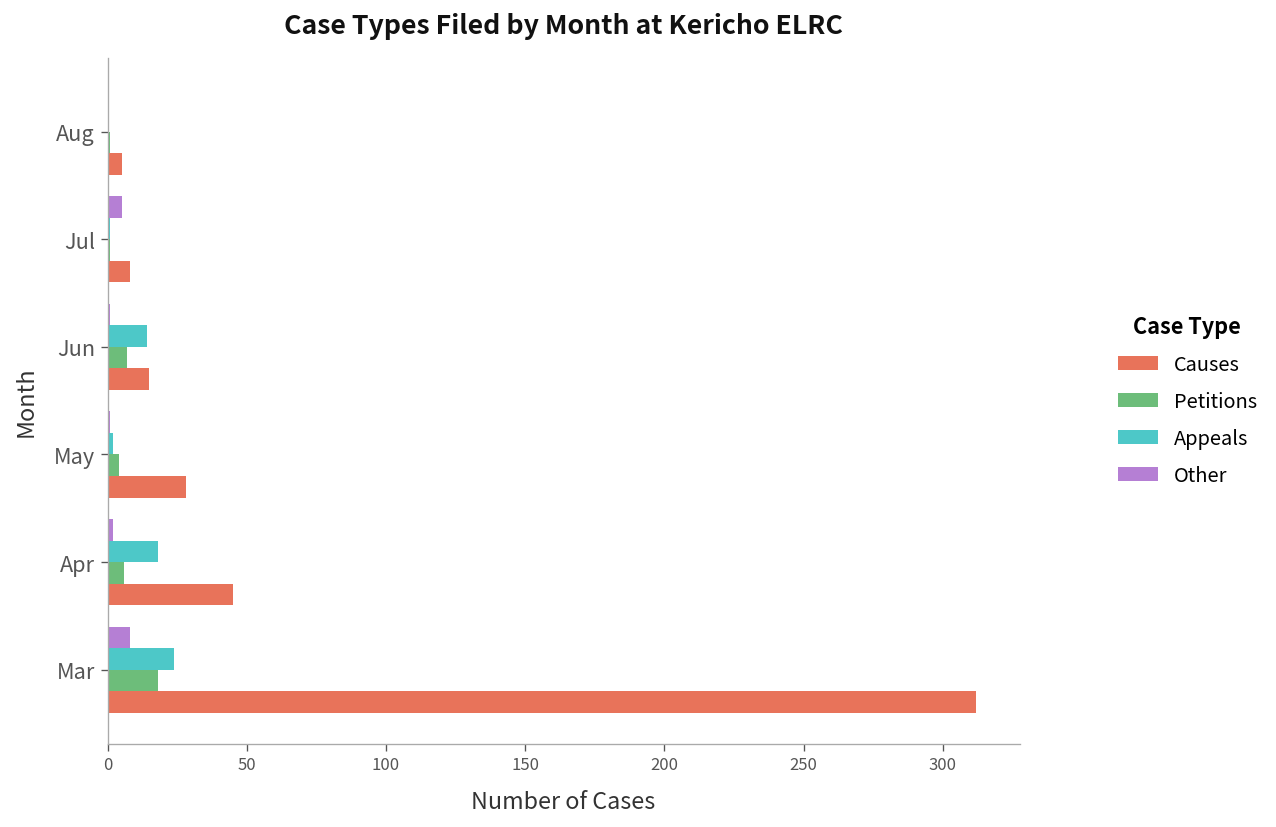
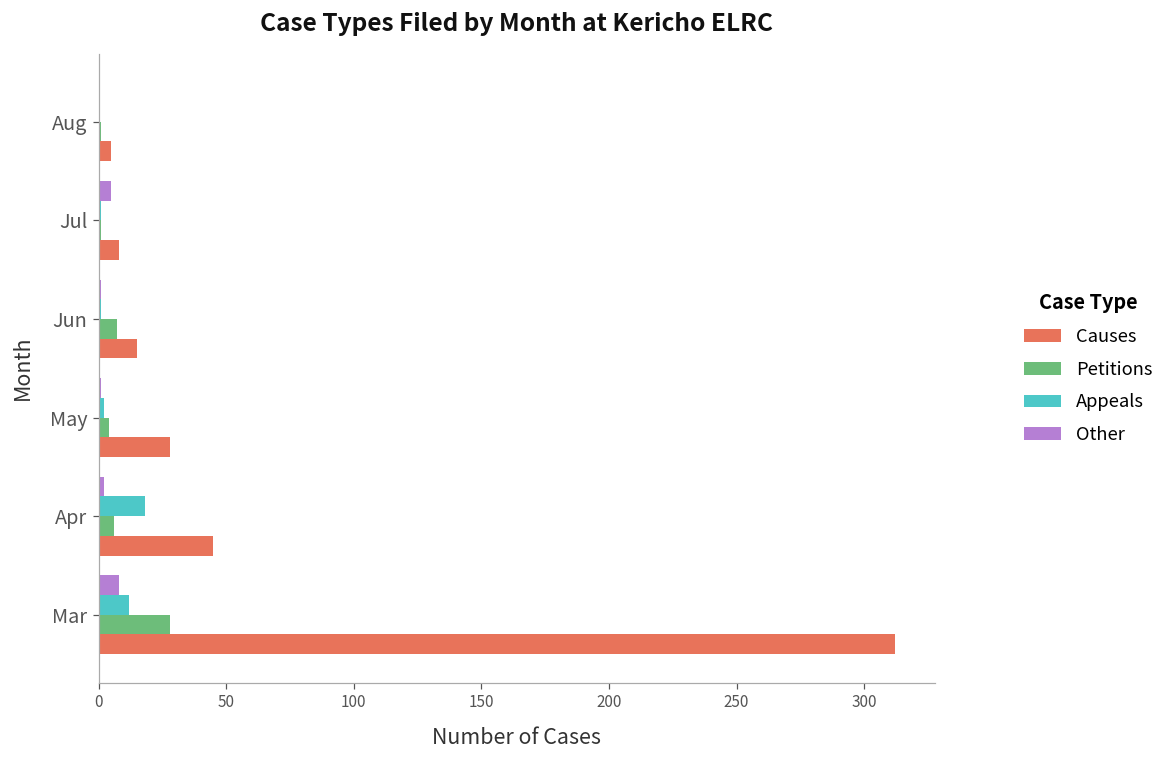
  {
    "Causes": {
      "Aug": 5,
      "Jul": 8,
      "Jun": 15,
      "May": 28,
      "Apr": 45,
      "Mar": 312
    },
    "Petitions": {
      "Jun": 7,
      "May": 4,
      "Apr": 6,
-     "Mar": 18
+     "Mar": 28
    },
    "Appeals": {
      "Aug": 0,
-     "Jun": 14,
+     "Jun": 1,
      "May": 2,
      "Apr": 18,
-     "Mar": 24
+     "Mar": 12
    },
    "Other": {
      "Aug": 0,
      "Jul": 5,
      "Apr": 2,
      "Mar": 8
    }
  }
